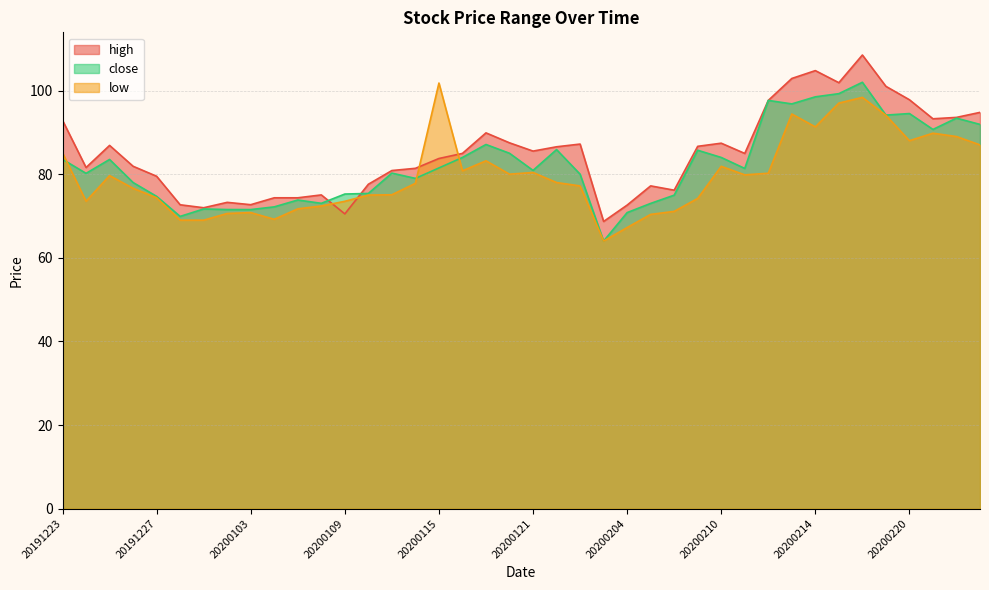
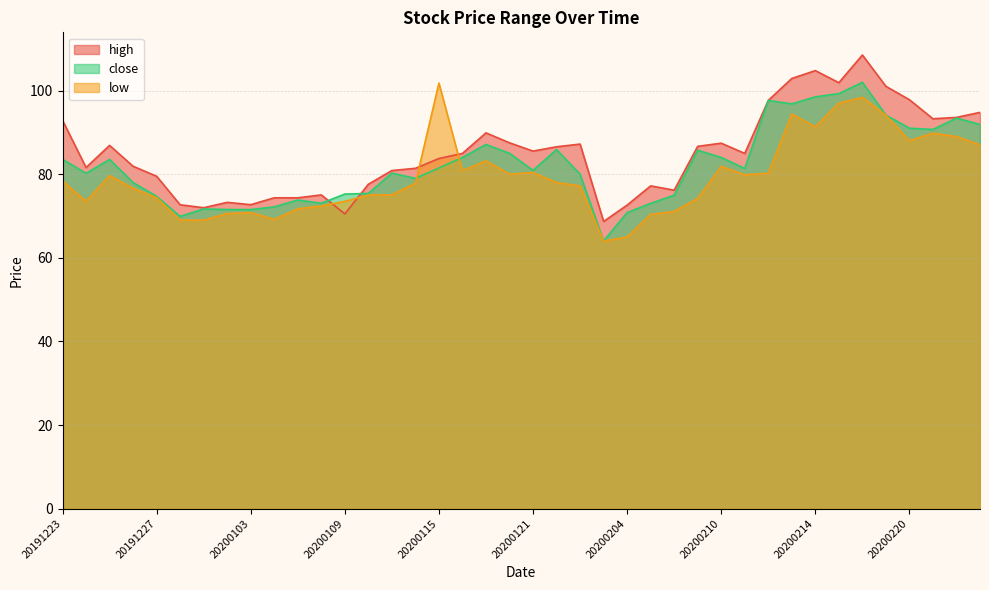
  {
    "high": {
      "20191223": 93,
      "20191227": 80,
      "20200103": 73,
      "20200109": 71,
      "20200115": 84,
      "20200121": 86,
      "20200204": 73,
      "20200210": 87,
      "20200214": 105,
      "20200220": 98
    },
    "close": {
      "20191223": 84,
      "20200103": 72,
      "20200109": 75,
      "20200115": 81,
      "20200204": 71,
      "20200210": 84,
      "20200214": 99,
-     "20200220": 95
+     "20200220": 91
    },
    "low": {
-     "20191223": 85,
+     "20191223": 78,
      "20200103": 71,
      "20200109": 74,
      "20200115": 102,
-     "20200204": 67,
+     "20200204": 65,
      "20200210": 82,
      "20200214": 91,
      "20200220": 88
    }
  }
